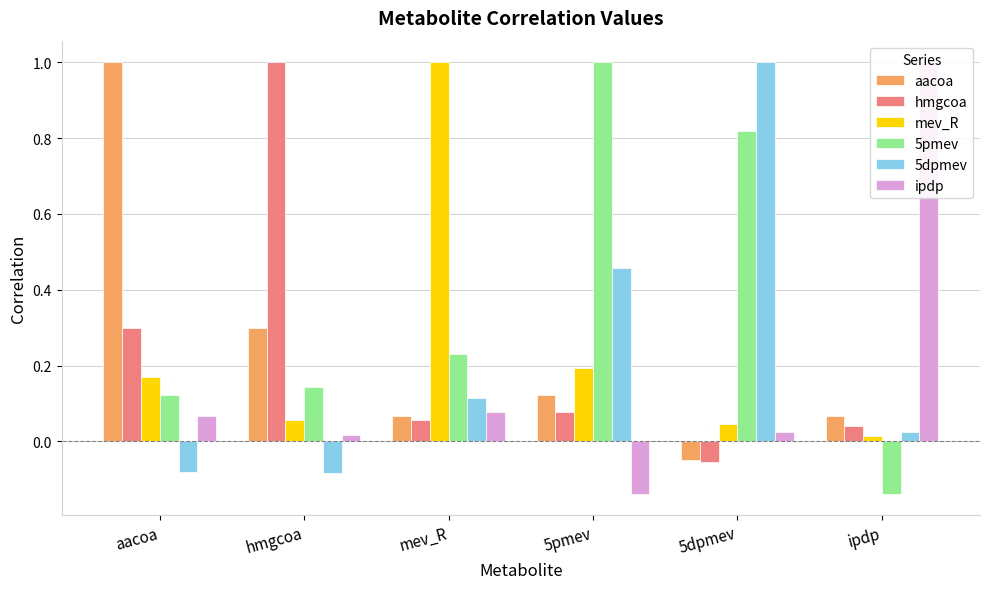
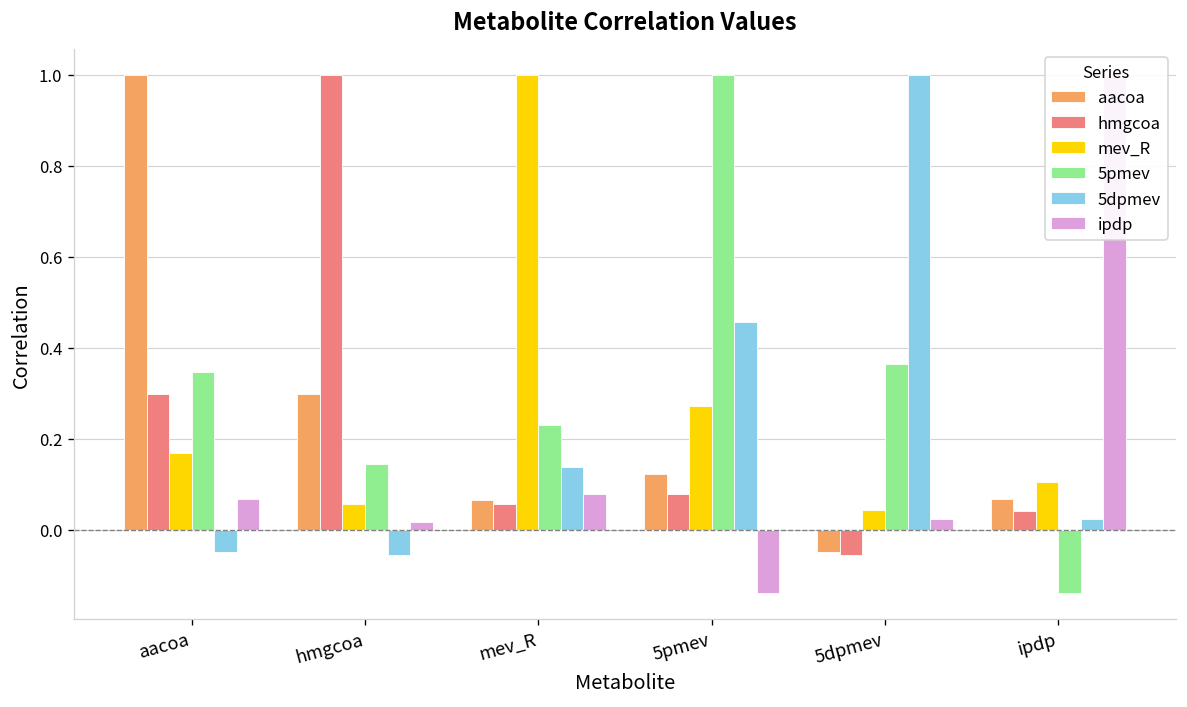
  {
    "mev_R": {
      "aacoa": 0.17,
      "hmgcoa": 0.06,
      "mev_R": 1.00,
-     "5pmev": 0.19,
+     "5pmev": 0.27,
      "5dpmev": 0.04,
-     "ipdp": 0.02
+     "ipdp": 0.10
    },
    "5pmev": {
-     "aacoa": 0.12,
+     "aacoa": 0.35,
      "hmgcoa": 0.14,
      "mev_R": 0.23,
      "5pmev": 1.00,
-     "5dpmev": 0.82,
+     "5dpmev": 0.36,
      "ipdp": -0.14
    },
    "5dpmev": {
-     "aacoa": -0.08,
-     "hmgcoa": -0.08,
-     "mev_R": 0.12,
+     "aacoa": -0.05,
+     "hmgcoa": -0.05,
+     "mev_R": 0.14,
      "5pmev": 0.46,
      "5dpmev": 1.00,
      "ipdp": 0.02
    },
    "ipdp": {
      "aacoa": 0.07,
      "hmgcoa": 0.02,
      "mev_R": 0.08,
      "5pmev": -0.14,
      "5dpmev": 0.02
    }
  }
